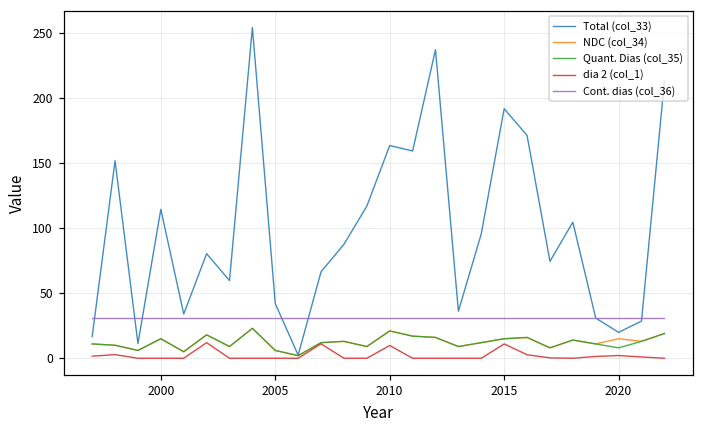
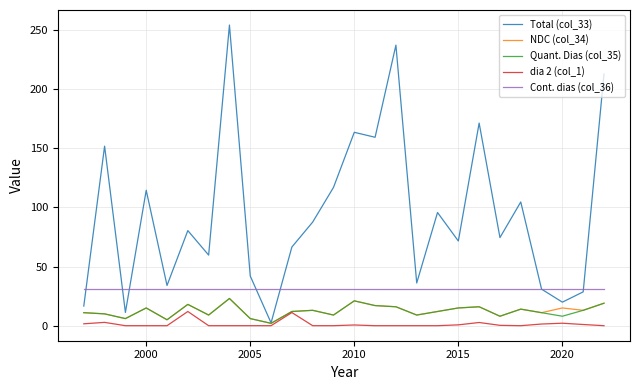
  {
    "Total (col_33)": {
      "2000": 115,
      "2005": 42,
      "2010": 164,
-     "2015": 192,
+     "2015": 72,
      "2020": 20
    },
    "NDC (col_34)": {
      "2020": 15
    },
    "Quant. Dias (col_35)": {
      "2020": 8
    },
    "dia 2 (col_1)": {
      "2000": 0,
      "2005": 0,
-     "2010": 10,
-     "2015": 11,
+     "2010": 1,
+     "2015": 1,
      "2020": 2
    },
    "Cont. dias (col_36)": {
      "2000": 31,
      "2005": 31,
      "2010": 31,
      "2015": 31,
      "2020": 31
    }
  }
